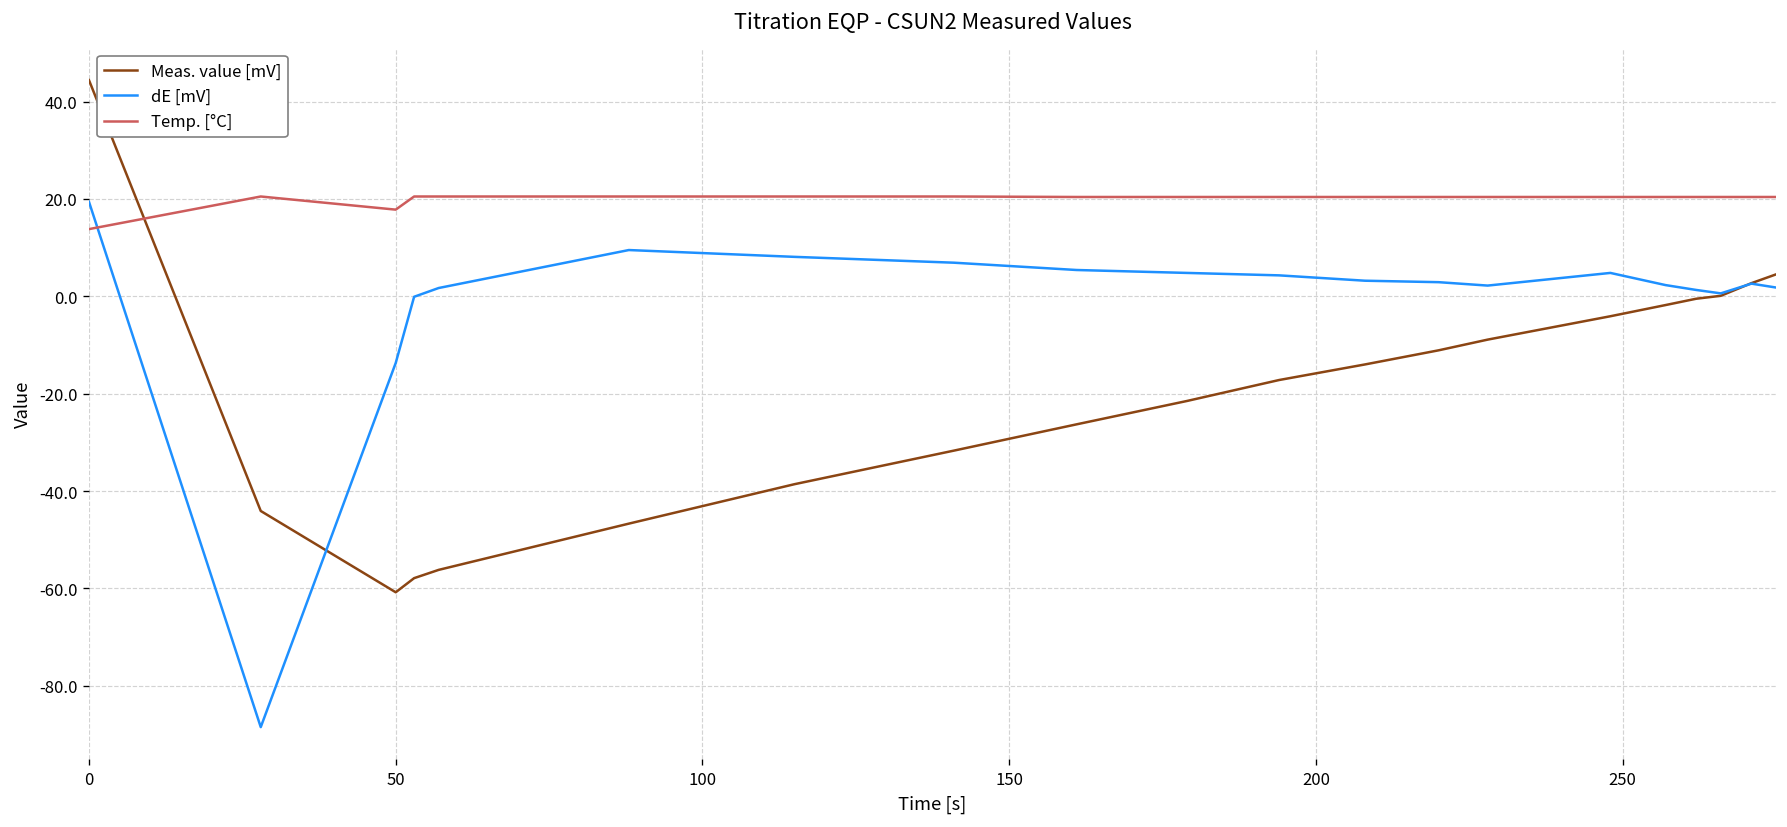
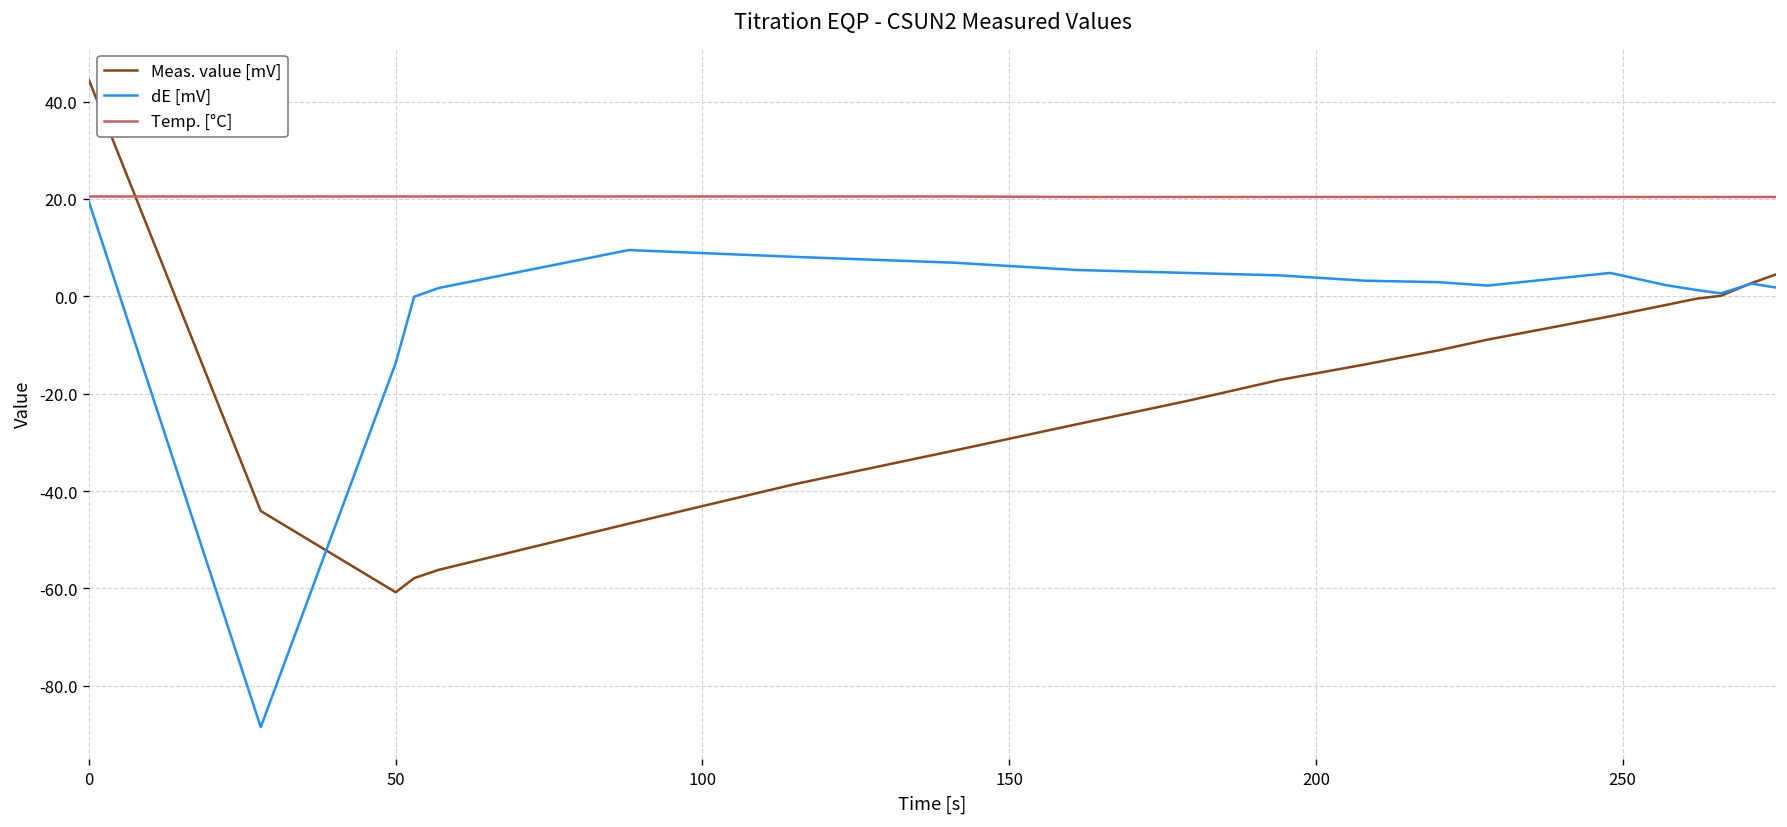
  {
    "Meas. value [mV]": {
      "0": 44,
      "50": -61
    },
    "dE [mV]": {
      "0": 19,
      "50": -14
    },
    "Temp. [°C]": {
-     "0": 14,
-     "50": 18
+     "0": 21,
+     "50": 21
    }
  }
